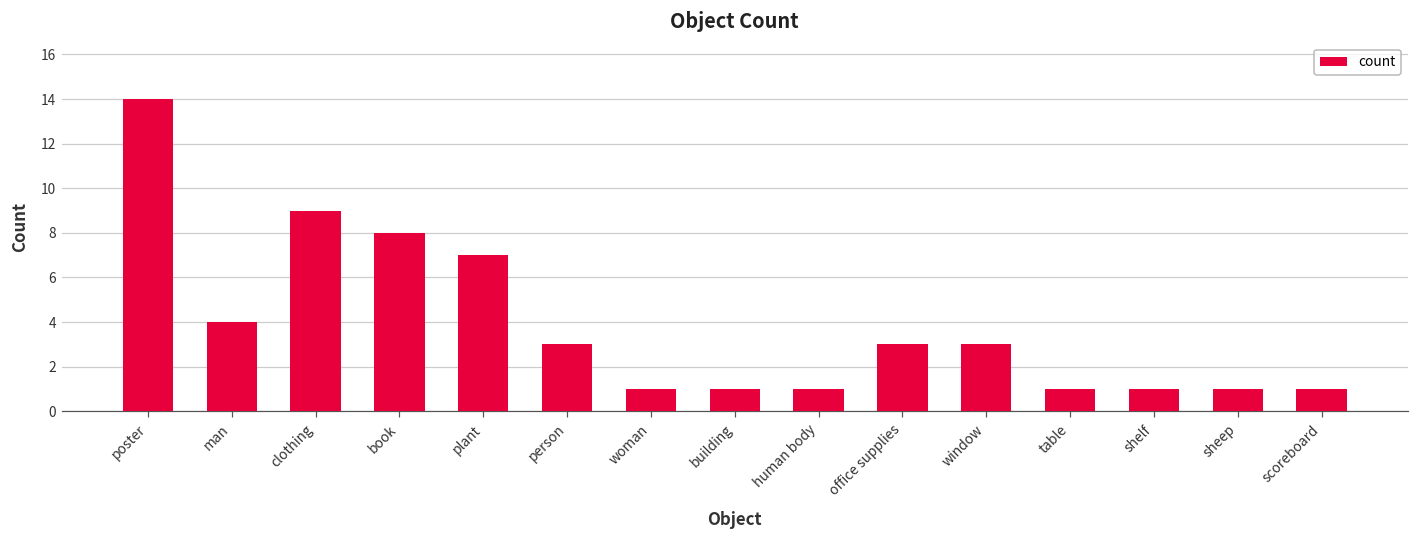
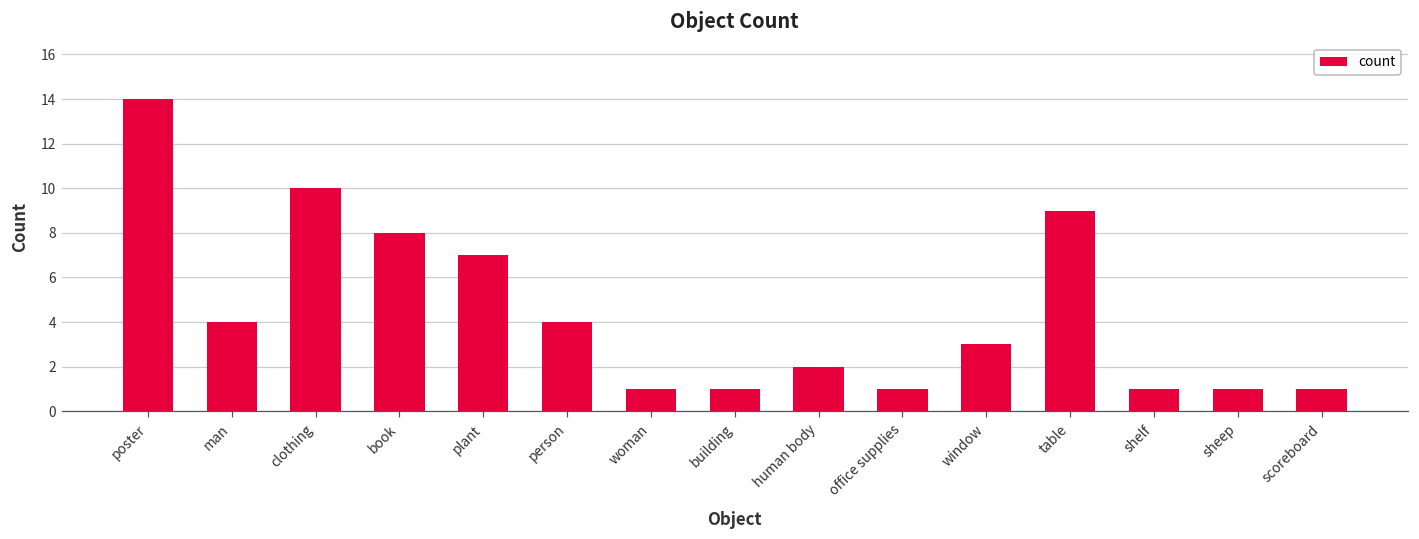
  {
    "poster": 14,
    "man": 4,
-   "clothing": 9,
+   "clothing": 10,
    "book": 8,
    "plant": 7,
-   "person": 3,
+   "person": 4,
    "woman": 1,
    "building": 1,
-   "human body": 1,
-   "office supplies": 3,
+   "human body": 2,
+   "office supplies": 1,
    "window": 3,
-   "table": 1,
+   "table": 9,
    "shelf": 1,
    "sheep": 1,
    "scoreboard": 1
  }
